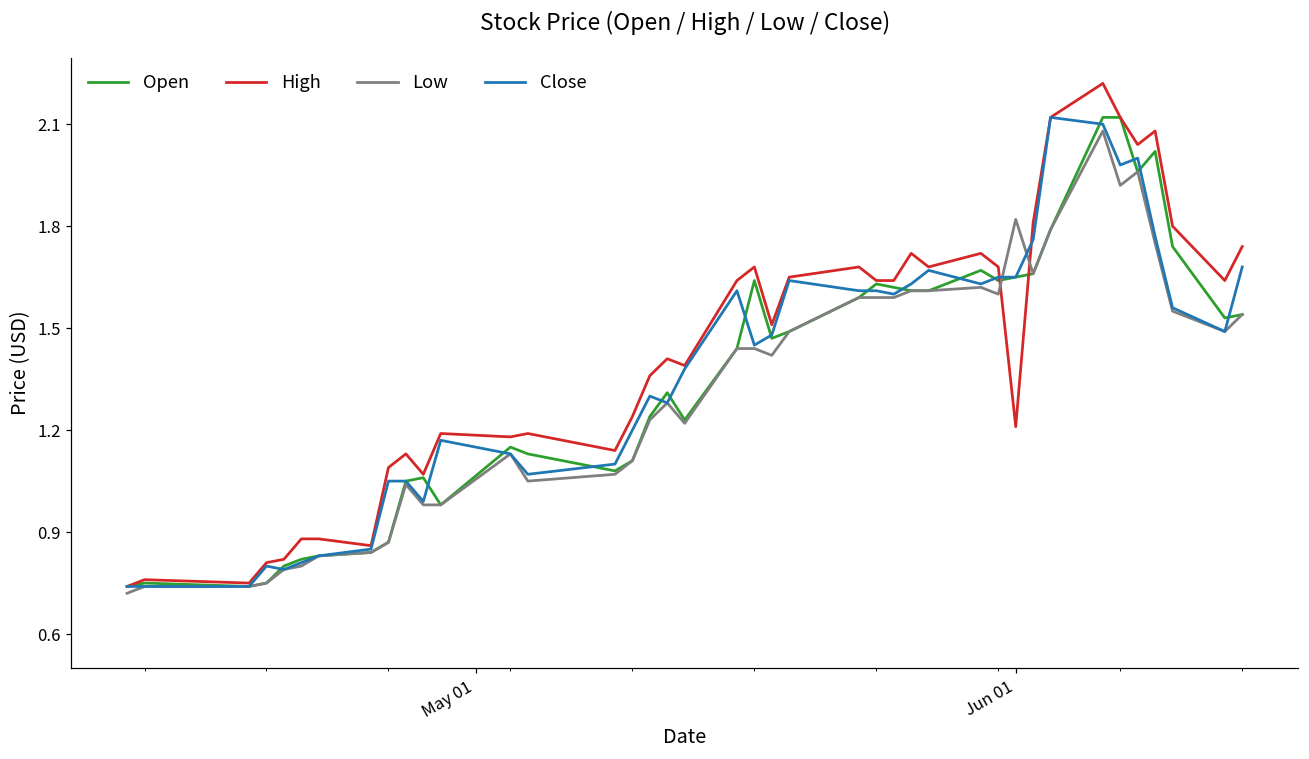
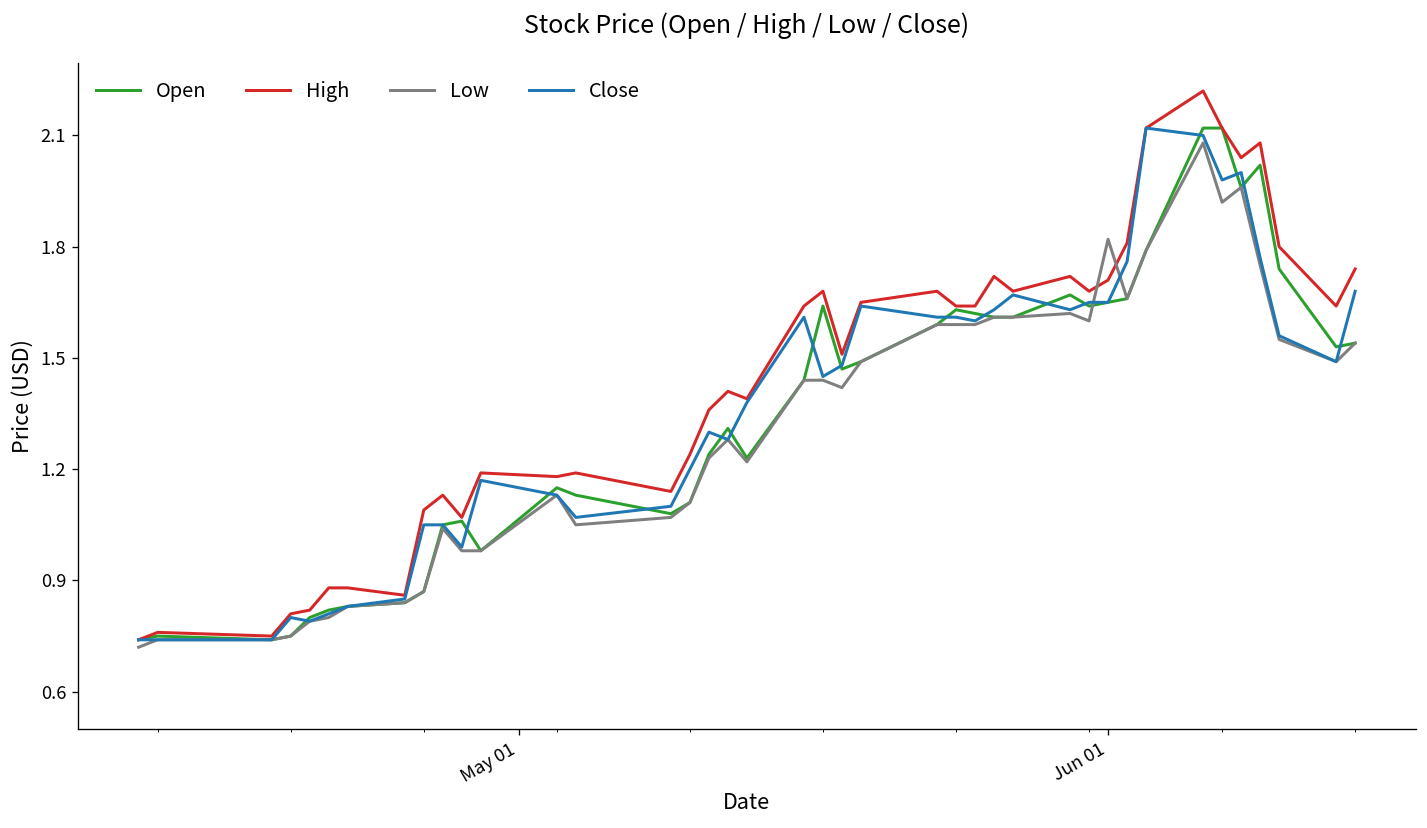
  {
    "High": {
-     "Jun 01": 1.21
+     "Jun 01": 1.71
    },
    "Low": {
      "Jun 01": 1.82
    }
  }
